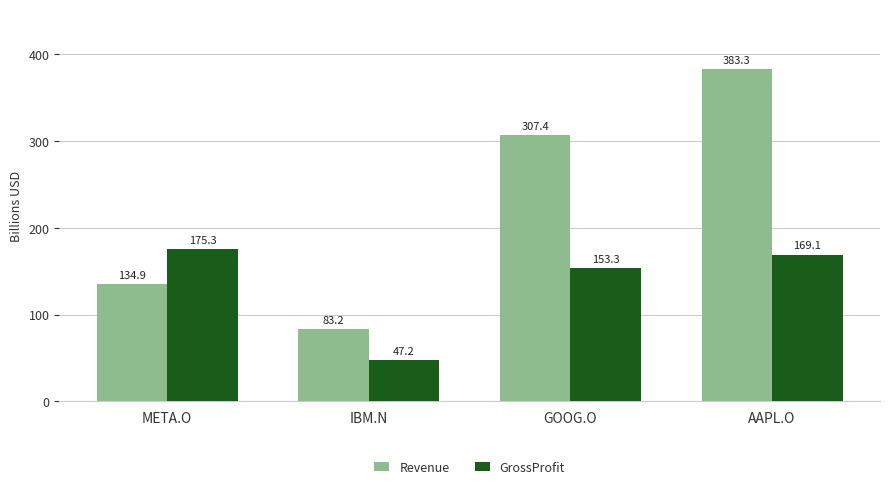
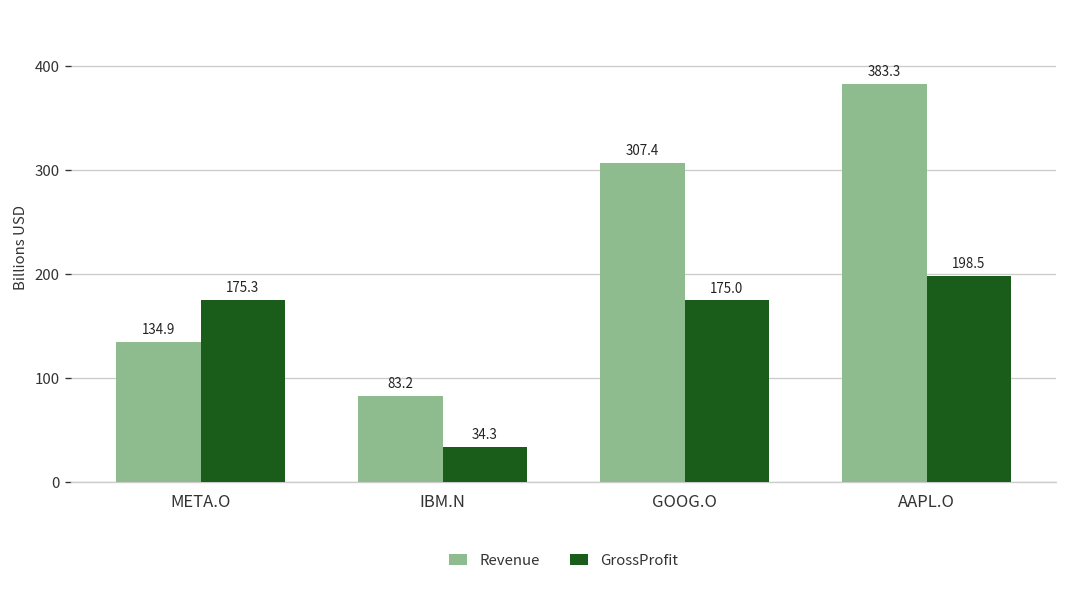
  {
    "GrossProfit": {
-     "IBM.N": 47.2,
-     "GOOG.O": 153.3,
-     "AAPL.O": 169.1
+     "IBM.N": 34.3,
+     "GOOG.O": 175.0,
+     "AAPL.O": 198.5
    }
  }
